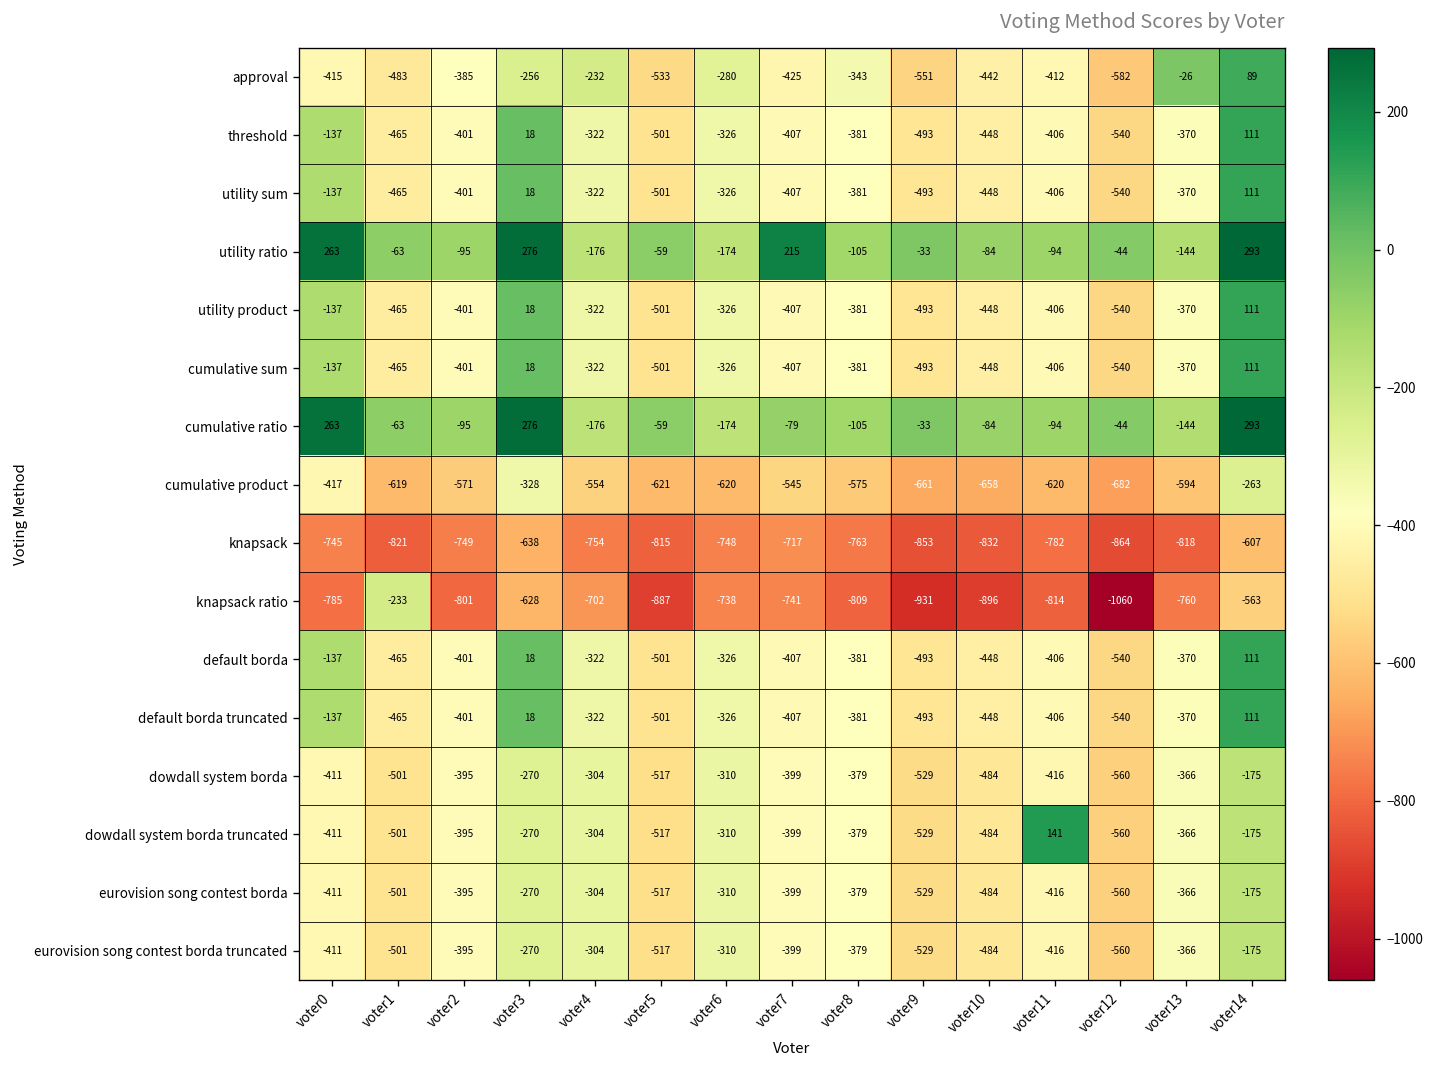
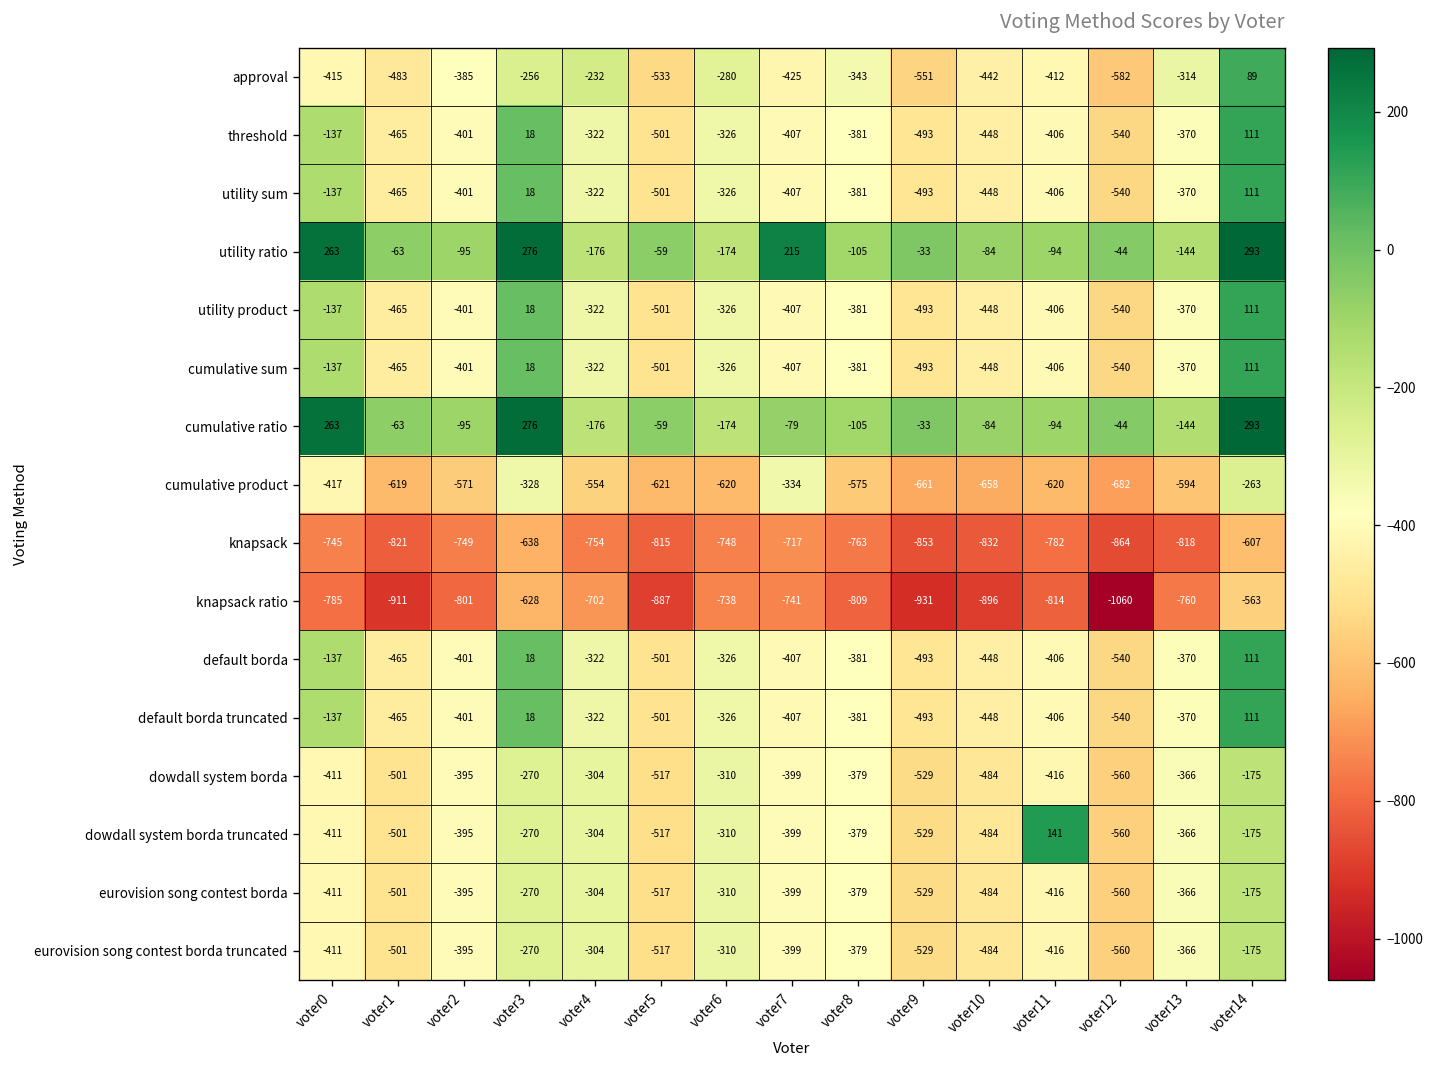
  {
    "approval": {
      "voter0": -415,
      "voter1": -483,
      "voter2": -385,
      "voter3": -256,
      "voter4": -232,
      "voter5": -533,
      "voter6": -280,
      "voter7": -425,
      "voter8": -343,
      "voter9": -551,
      "voter10": -442,
      "voter11": -412,
      "voter12": -582,
-     "voter13": -26,
+     "voter13": -314,
      "voter14": 89
    },
    "cumulative product": {
      "voter0": -417,
      "voter1": -619,
      "voter2": -571,
      "voter3": -328,
      "voter4": -554,
      "voter5": -621,
      "voter6": -620,
-     "voter7": -545,
+     "voter7": -334,
      "voter8": -575,
      "voter9": -661,
      "voter10": -658,
      "voter11": -620,
      "voter12": -682,
      "voter13": -594,
      "voter14": -263
    },
    "knapsack ratio": {
      "voter0": -785,
-     "voter1": -233,
+     "voter1": -911,
      "voter2": -801,
      "voter3": -628,
      "voter4": -702,
      "voter5": -887,
      "voter6": -738,
      "voter7": -741,
      "voter8": -809,
      "voter9": -931,
      "voter10": -896,
      "voter11": -814,
      "voter12": -1060,
      "voter13": -760,
      "voter14": -563
    }
  }
